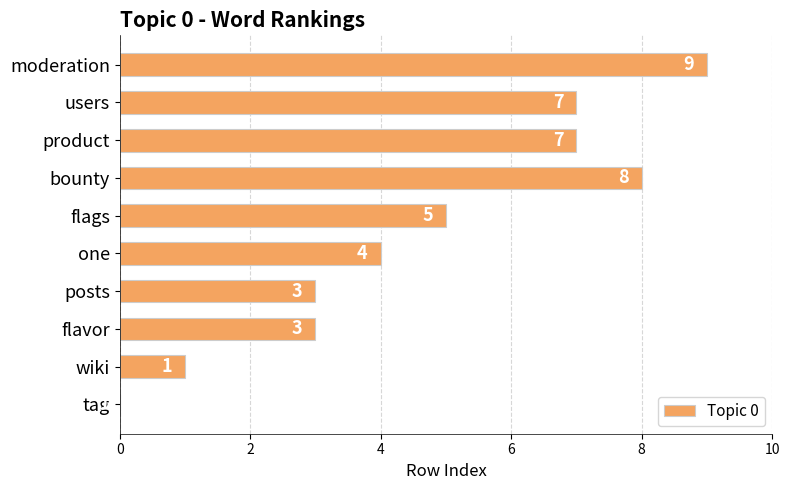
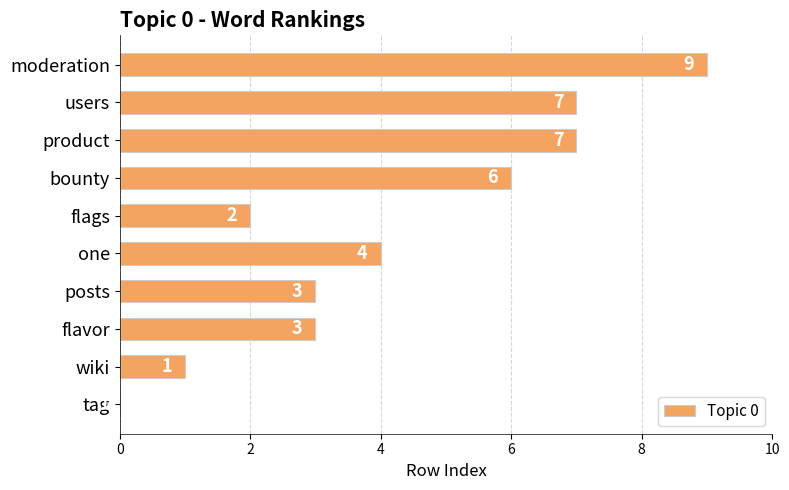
  {
    "moderation": 9,
    "users": 7,
    "product": 7,
-   "bounty": 8,
-   "flags": 5,
+   "bounty": 6,
+   "flags": 2,
    "one": 4,
    "posts": 3,
    "flavor": 3,
    "wiki": 1
  }
